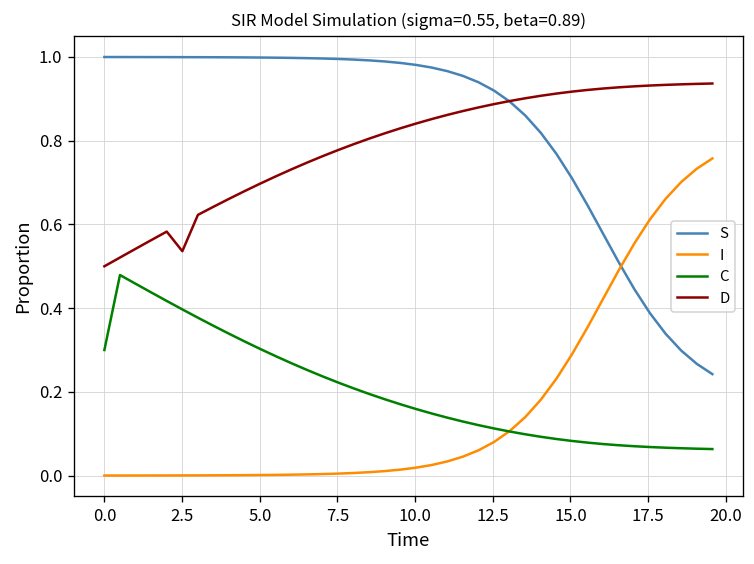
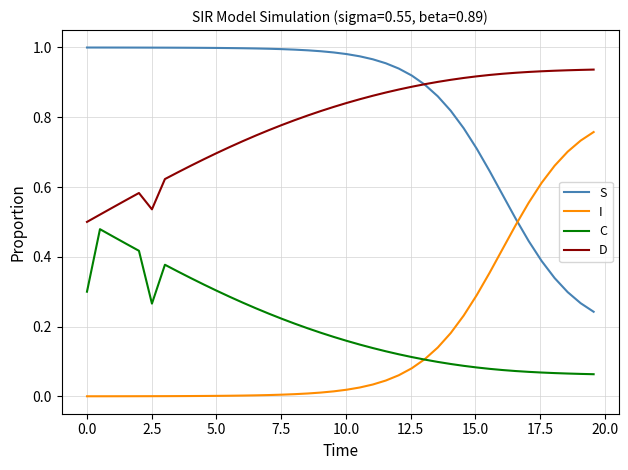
  {
    "S": {
      "0.0": 1.00,
      "2.5": 1.00
    },
    "I": {
      "0.0": 0.00,
      "2.5": 0.00
    },
    "C": {
      "0.0": 0.30,
-     "2.5": 0.40
+     "2.5": 0.27
    },
    "D": {
      "0.0": 0.50,
      "2.5": 0.54
    }
  }
